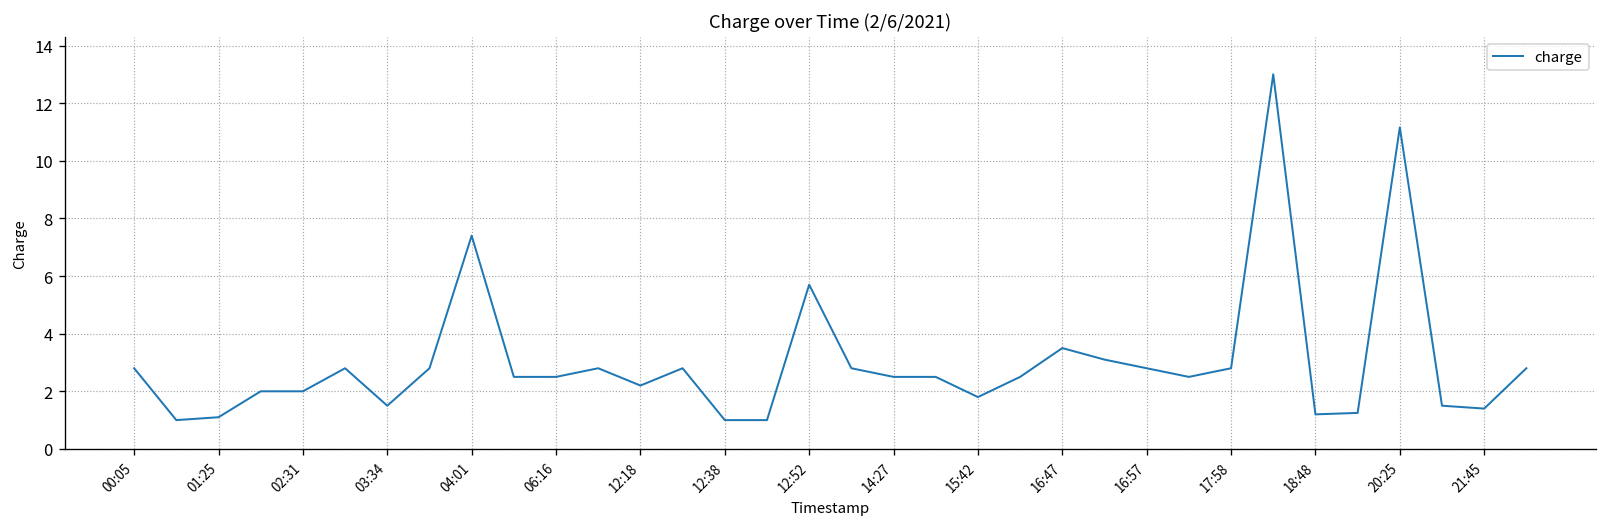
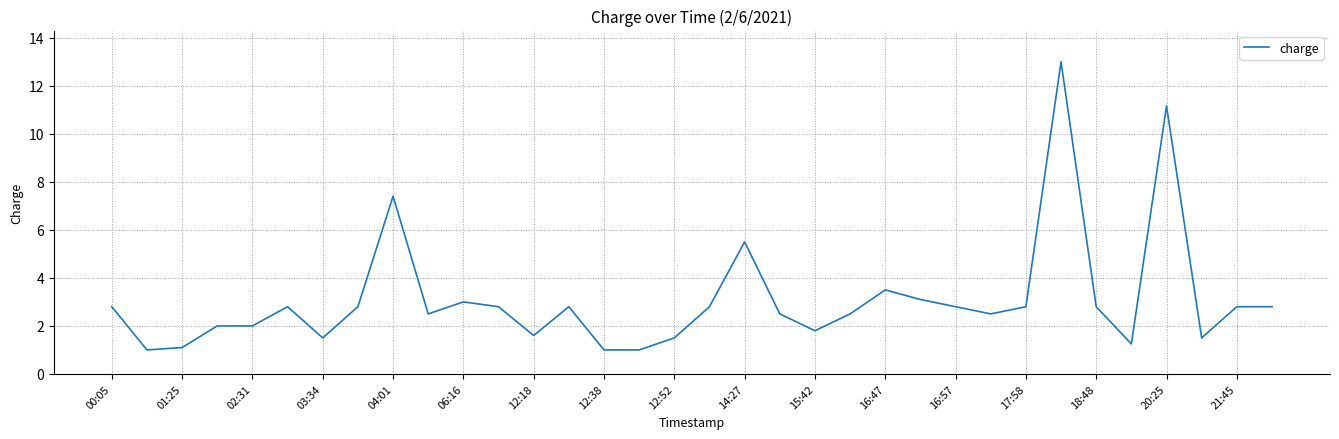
  {
    "00:05": 2.8,
    "01:25": 1.1,
    "02:31": 2.0,
    "03:34": 1.5,
    "04:01": 7.4,
-   "06:16": 2.5,
-   "12:18": 2.2,
+   "06:16": 3.0,
+   "12:18": 1.6,
    "12:38": 1.0,
-   "12:52": 5.7,
-   "14:27": 2.5,
+   "12:52": 1.5,
+   "14:27": 5.5,
    "15:42": 1.8,
    "16:47": 3.5,
    "16:57": 2.8,
    "17:58": 2.8,
-   "18:48": 1.2,
+   "18:48": 2.8,
    "20:25": 11.2,
-   "21:45": 1.4
+   "21:45": 2.8
  }
